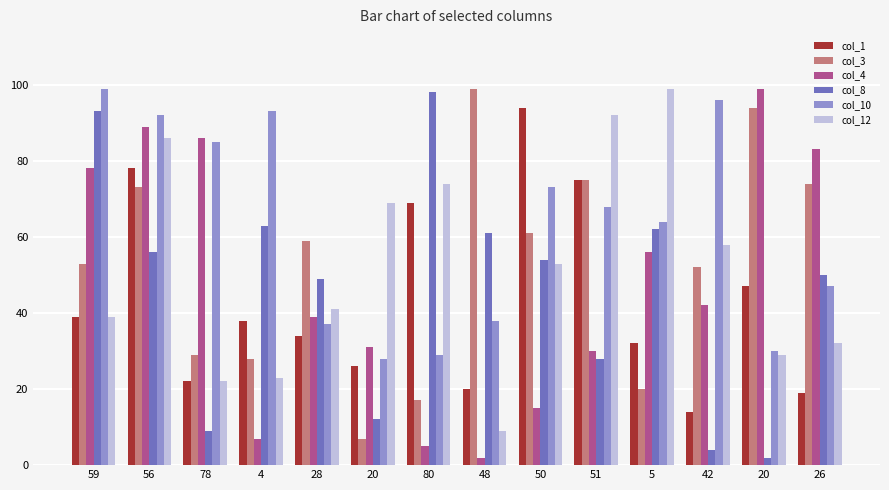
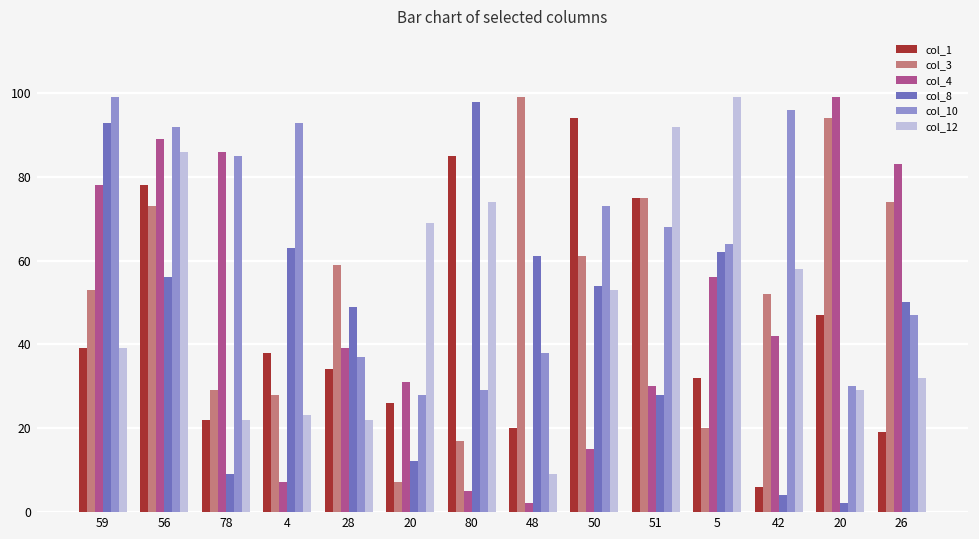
  {
    "col_1": {
      "59": 39,
      "56": 78,
      "78": 22,
      "4": 38,
      "28": 34,
-     "80": 69,
+     "80": 85,
      "48": 20,
      "50": 94,
      "51": 75,
      "5": 32,
-     "42": 14,
+     "42": 6,
      "26": 19
    },
    "col_12": {
      "59": 39,
      "56": 86,
      "78": 22,
      "4": 23,
-     "28": 41,
+     "28": 22,
      "80": 74,
      "48": 9,
      "50": 53,
      "51": 92,
      "5": 99,
      "42": 58,
      "26": 32
    }
  }
